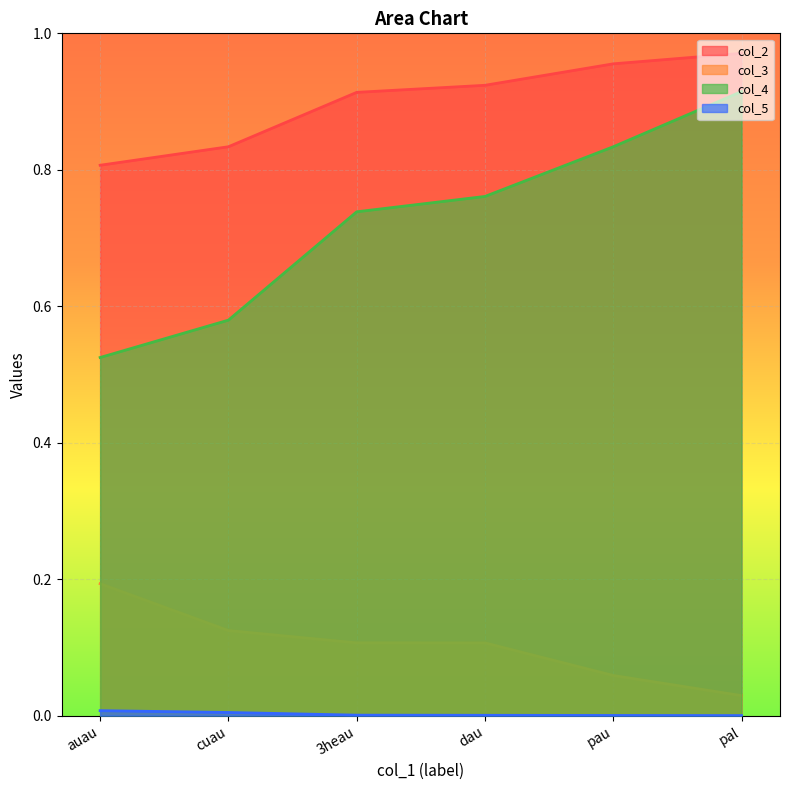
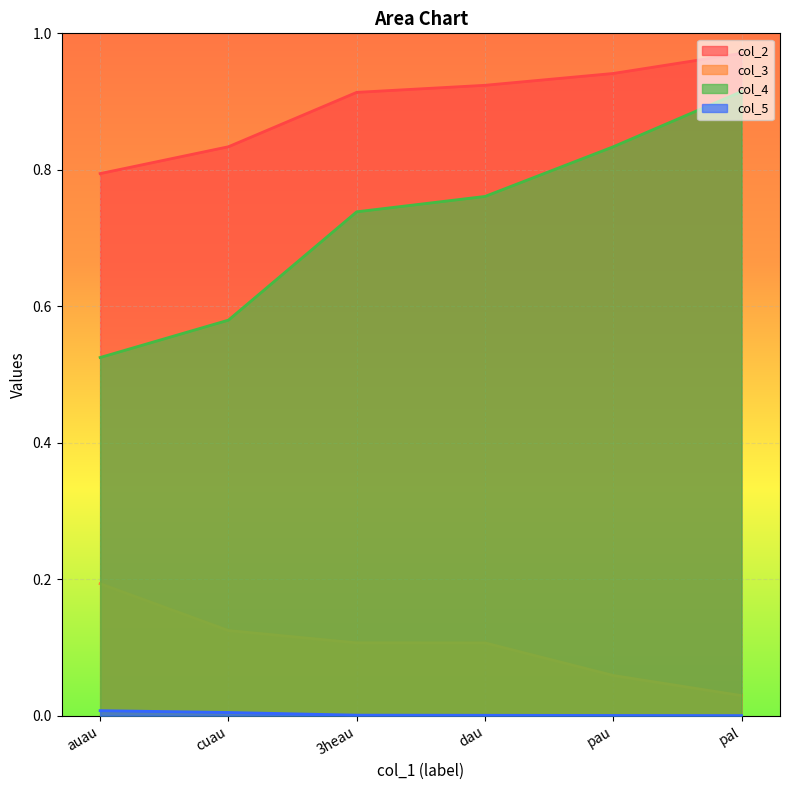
  {
    "col_2": {
-     "auau": 0.81,
+     "auau": 0.79,
      "cuau": 0.83,
      "3heau": 0.91,
      "dau": 0.92,
-     "pau": 0.96
+     "pau": 0.94
    },
    "col_3": {
      "auau": 0.19,
      "cuau": 0.12,
      "3heau": 0.11,
      "dau": 0.11,
      "pau": 0.06,
      "pal": 0.03
    },
    "col_4": {
      "auau": 0.52,
      "cuau": 0.58,
      "3heau": 0.74,
      "dau": 0.76,
      "pau": 0.83
    },
    "col_5": {
      "auau": 0.01,
      "cuau": 0.00,
      "3heau": 0.00,
      "dau": 0.00,
      "pau": 0.00,
      "pal": 0.00
    }
  }
